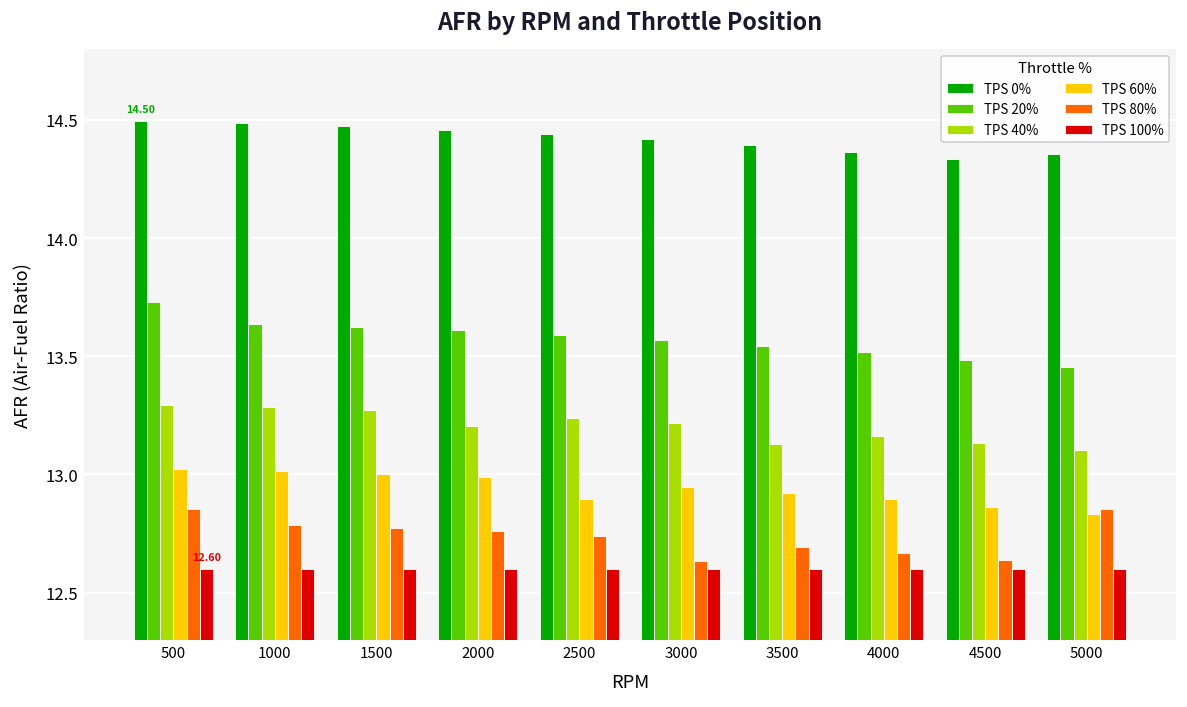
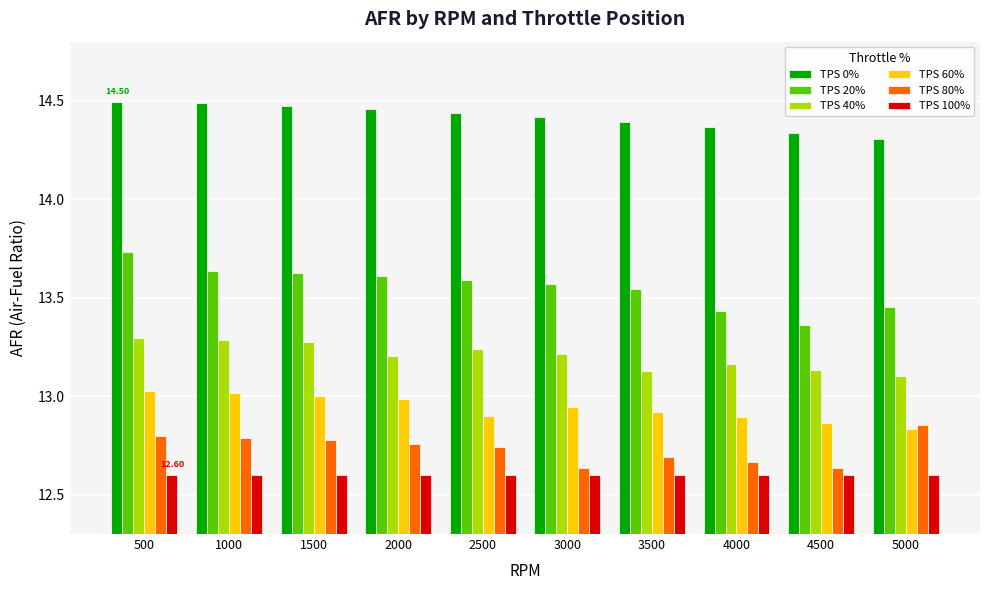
  {
    "TPS 0%": {
      "1000": 14.49,
      "1500": 14.48,
      "2000": 14.46,
      "2500": 14.44,
      "3000": 14.42,
      "3500": 14.39,
      "4000": 14.37,
      "4500": 14.34,
-     "5000": 14.35
+     "5000": 14.30
    },
    "TPS 20%": {
      "500": 13.73,
      "1000": 13.64,
      "1500": 13.63,
      "2000": 13.61,
      "2500": 13.59,
      "3000": 13.57,
      "3500": 13.54,
-     "4000": 13.52,
-     "4500": 13.49,
+     "4000": 13.43,
+     "4500": 13.36,
      "5000": 13.45
    },
    "TPS 40%": {
      "500": 13.29,
      "1000": 13.29,
      "1500": 13.27,
      "2000": 13.21,
      "2500": 13.24,
      "3000": 13.22,
      "3500": 13.13,
      "4000": 13.16,
      "4500": 13.13,
      "5000": 13.10
    },
    "TPS 60%": {
      "500": 13.02,
      "1000": 13.02,
      "1500": 13.00,
      "2000": 12.99,
      "2500": 12.90,
      "3000": 12.95,
      "3500": 12.92,
      "4000": 12.89,
      "4500": 12.86,
      "5000": 12.83
    },
    "TPS 80%": {
-     "500": 12.86,
+     "500": 12.80,
      "1000": 12.79,
      "1500": 12.78,
      "2000": 12.76,
      "2500": 12.74,
      "3000": 12.64,
      "3500": 12.69,
      "4000": 12.67,
      "4500": 12.64,
      "5000": 12.85
    },
    "TPS 100%": {
      "500": 12.60
    }
  }
